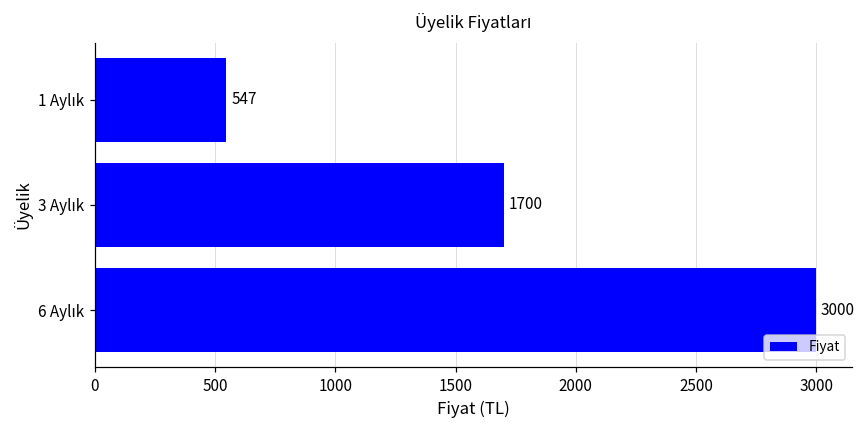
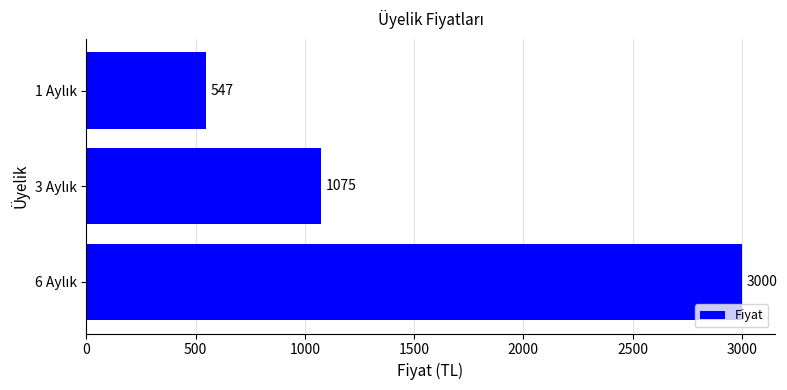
  {
    "1 Aylık": 547,
-   "3 Aylık": 1700,
+   "3 Aylık": 1075,
    "6 Aylık": 3000
  }
